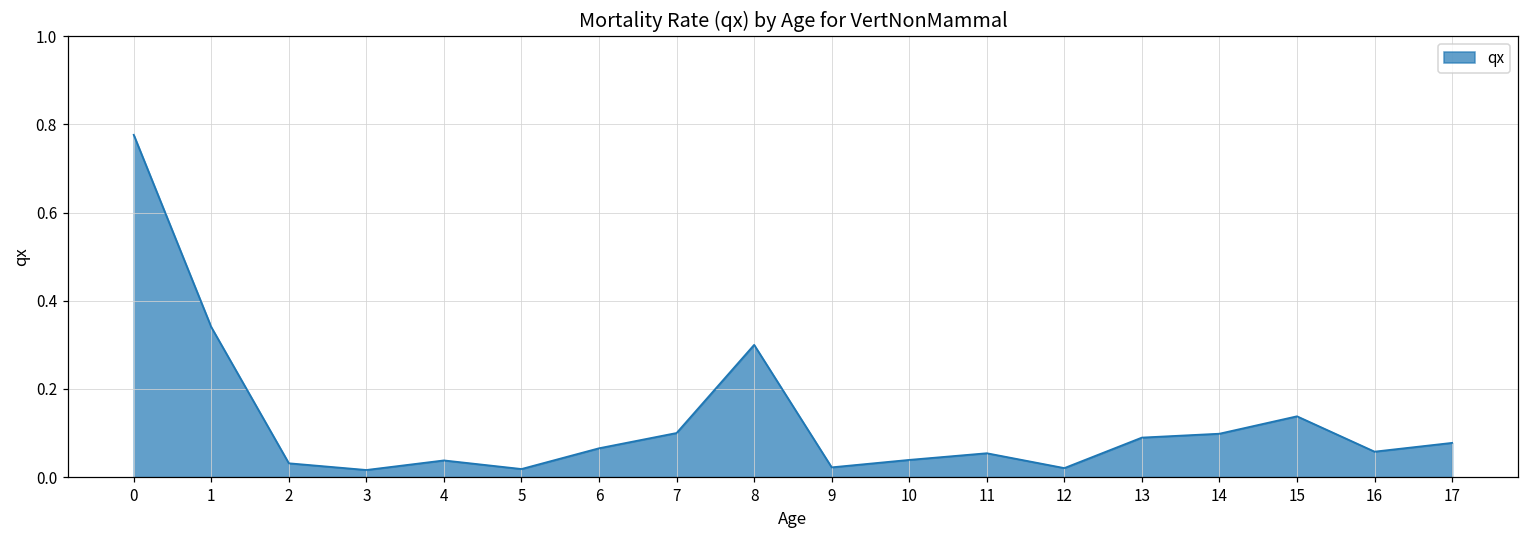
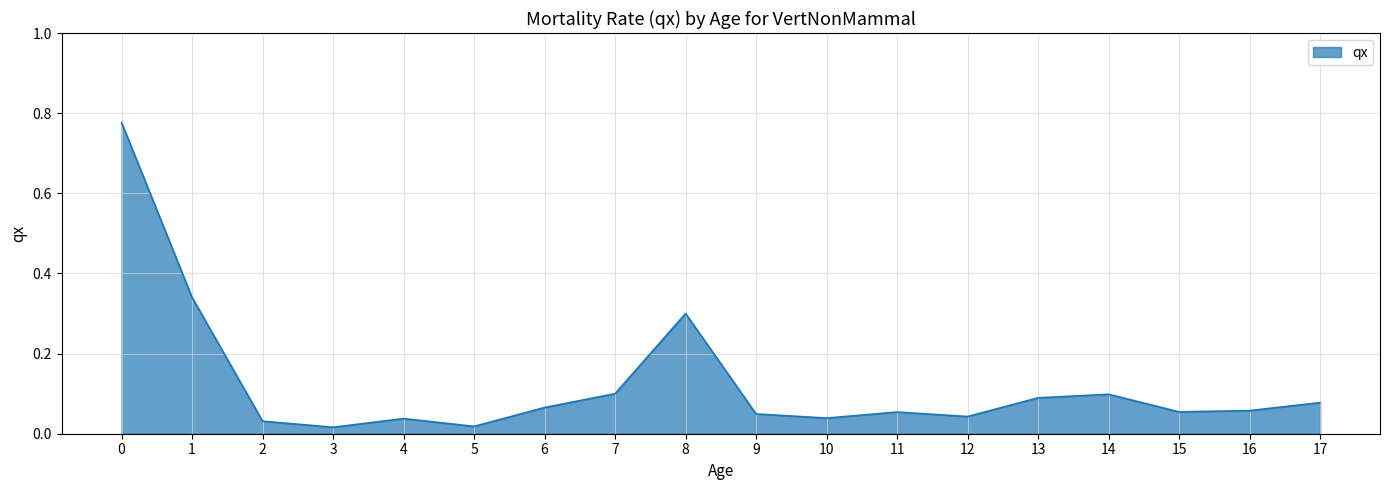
  {
    "0": 0.78,
    "1": 0.34,
    "2": 0.03,
    "3": 0.02,
    "4": 0.04,
    "5": 0.02,
    "6": 0.07,
    "7": 0.10,
    "8": 0.30,
-   "9": 0.02,
+   "9": 0.05,
    "10": 0.04,
    "11": 0.05,
-   "12": 0.02,
+   "12": 0.04,
    "13": 0.09,
    "14": 0.10,
-   "15": 0.14,
+   "15": 0.05,
    "16": 0.06,
    "17": 0.08
  }
